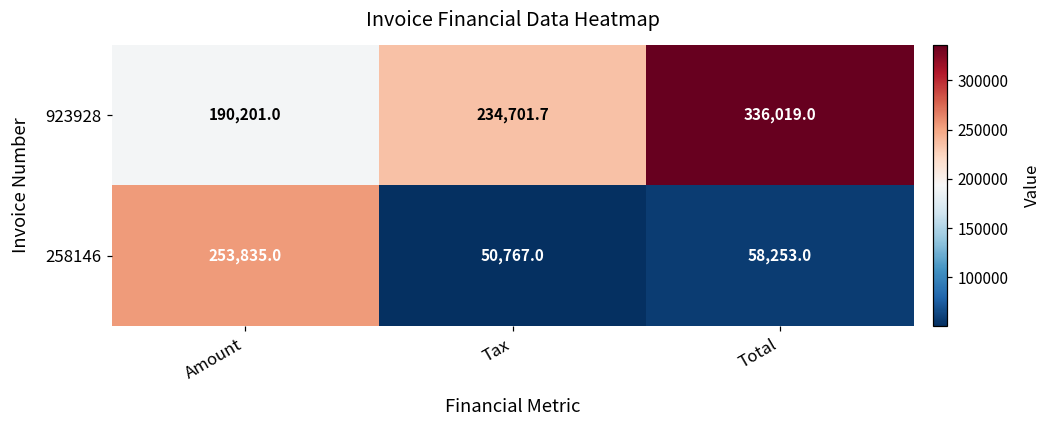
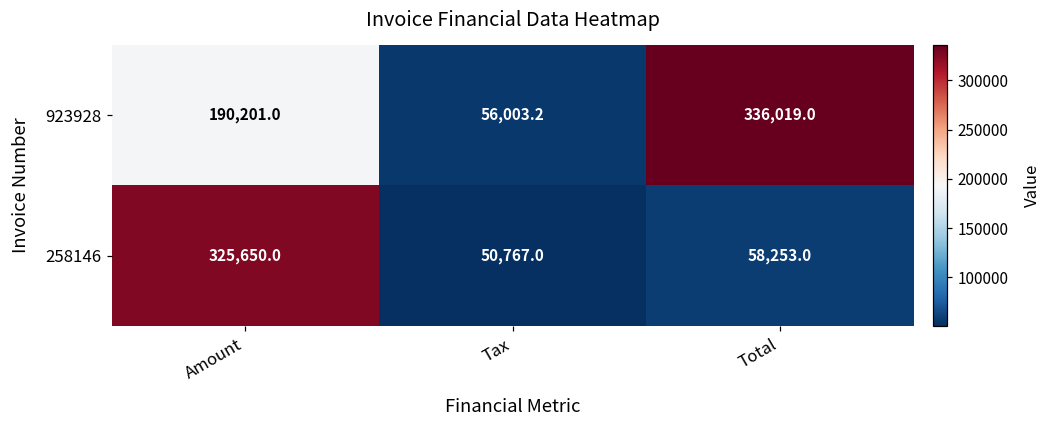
  {
    "923928": {
      "Amount": "190,201.0",
-     "Tax": "234,701.7",
+     "Tax": "56,003.2",
      "Total": "336,019.0"
    },
    "258146": {
-     "Amount": "253,835.0",
+     "Amount": "325,650.0",
      "Tax": "50,767.0",
      "Total": "58,253.0"
    }
  }
